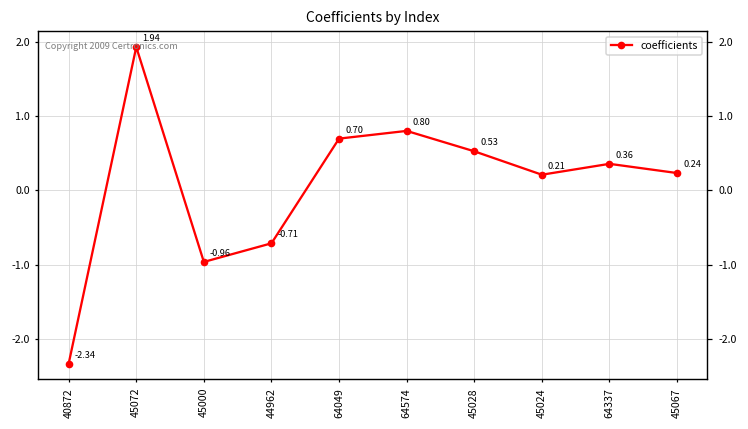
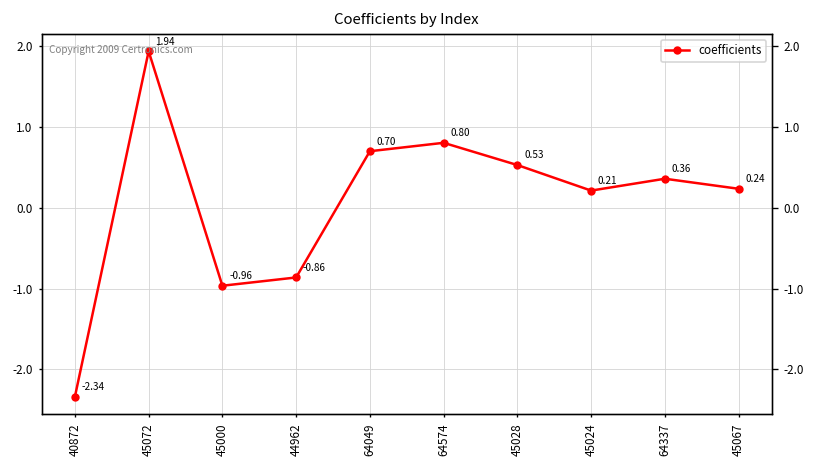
  {
    "40872": -2.34,
    "45000": -0.96,
-   "44962": -0.71,
+   "44962": -0.86,
    "64049": 0.70,
    "64574": 0.80,
    "45028": 0.53,
    "45024": 0.21,
    "64337": 0.36,
    "45067": 0.24
  }
